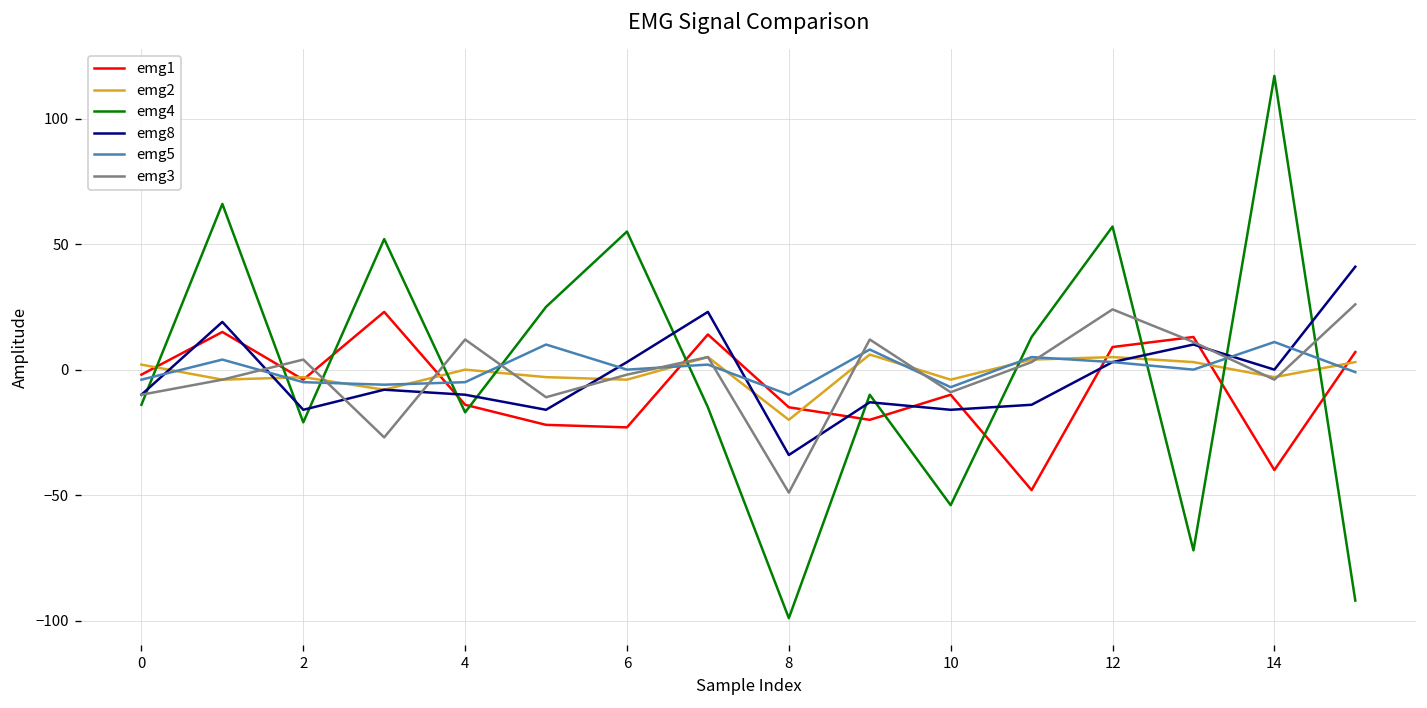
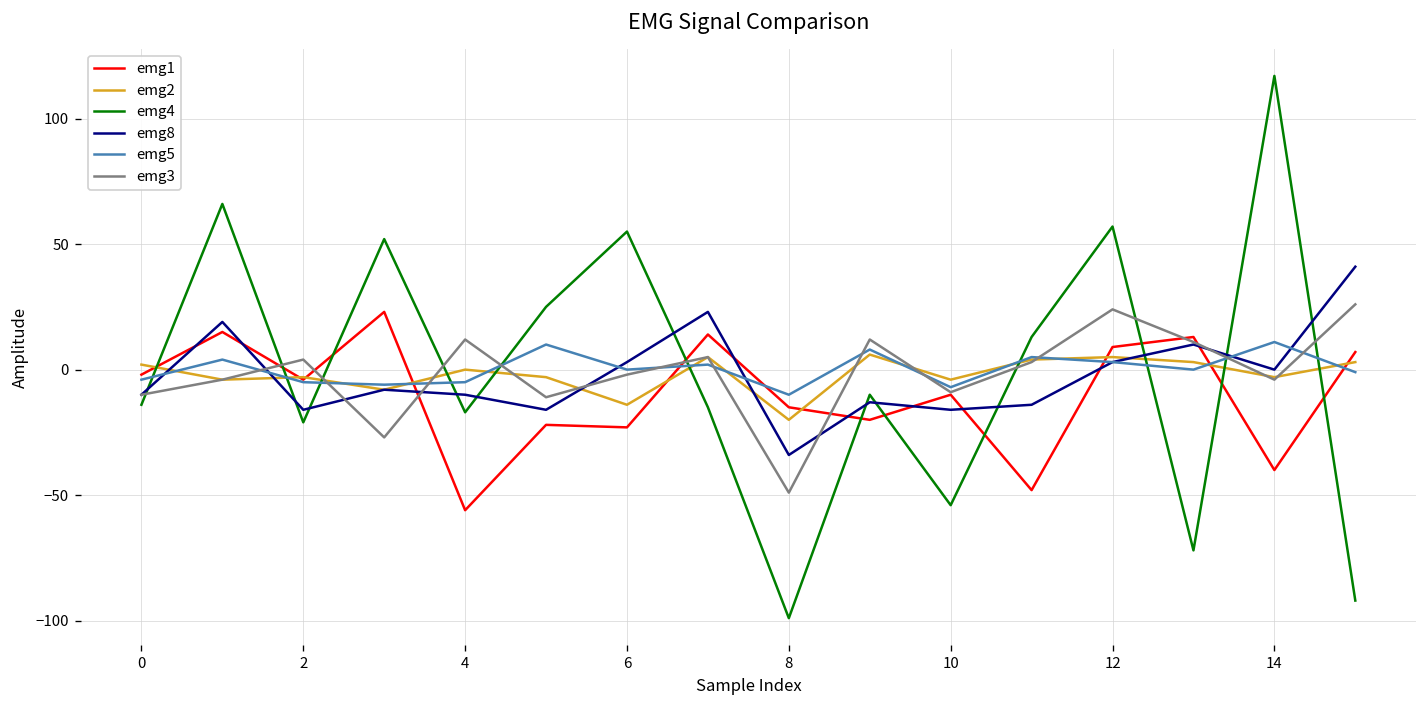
  {
    "emg1": {
      "0": -2,
-     "4": -14,
+     "4": -56,
      "6": -23,
      "8": -15,
      "12": 9,
      "14": -40
    },
    "emg2": {
      "0": 2,
      "4": 0,
-     "6": -4,
+     "6": -14,
      "8": -20,
      "10": -4,
      "12": 5
    },
    "emg4": {
      "0": -14,
      "2": -21,
      "4": -17,
      "6": 55,
      "8": -99,
      "10": -54,
      "12": 57,
      "14": 117
    },
    "emg8": {
      "2": -16,
      "4": -10,
      "6": 3,
      "8": -34,
      "10": -16,
      "14": 0
    },
    "emg5": {
      "0": -4,
      "4": -5,
      "6": 0,
      "8": -10,
      "10": -7,
      "14": 11
    },
    "emg3": {
      "2": 4,
      "4": 12,
      "6": -2,
      "8": -49,
      "12": 24
    }
  }
